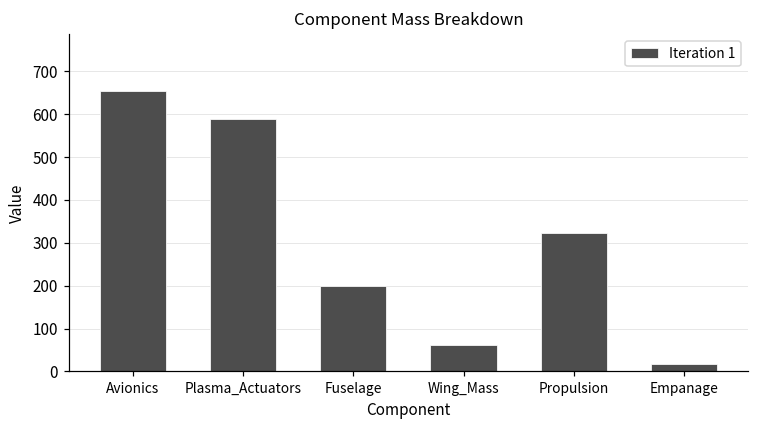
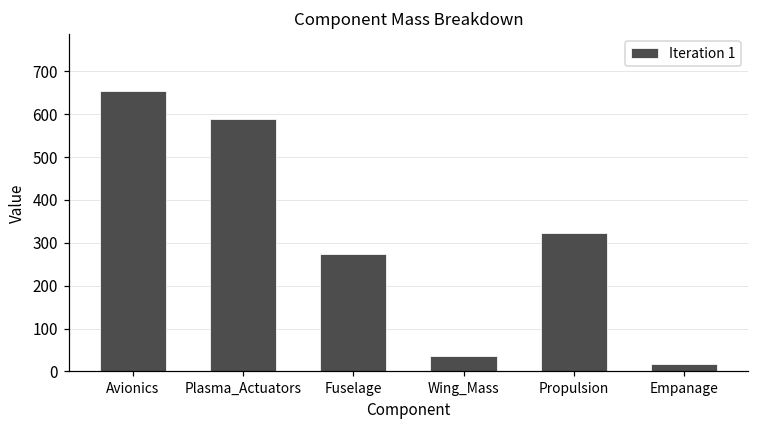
  {
    "Avionics": 660,
    "Plasma_Actuators": 590,
-   "Fuselage": 200,
-   "Wing_Mass": 60,
+   "Fuselage": 280,
+   "Wing_Mass": 40,
    "Propulsion": 320,
    "Empanage": 20
  }
